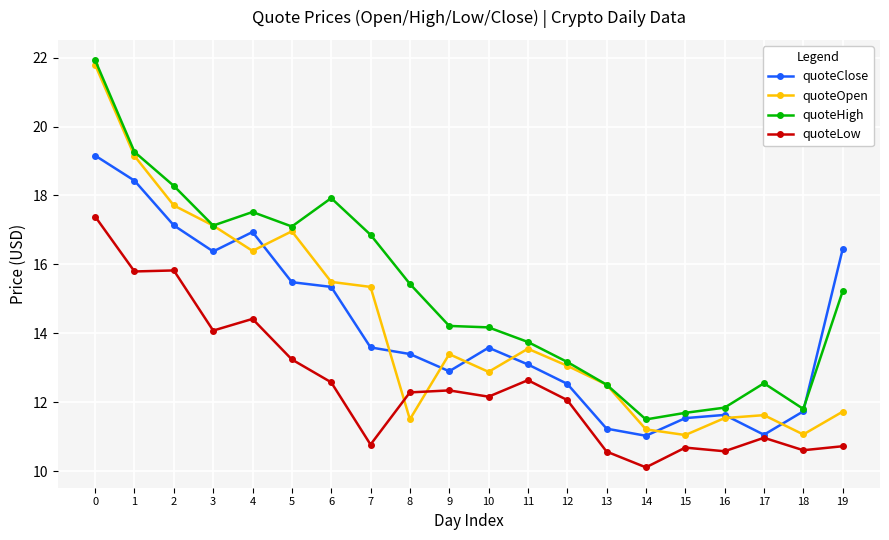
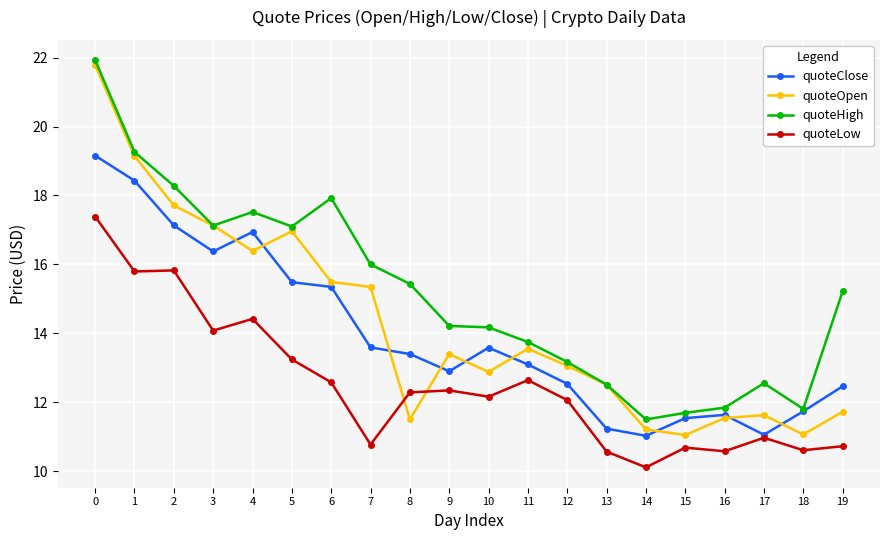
  {
    "quoteClose": {
      "0": 19.2,
      "1": 18.4,
      "2": 17.1,
      "3": 16.4,
      "4": 16.9,
      "5": 15.5,
      "6": 15.3,
      "7": 13.6,
      "8": 13.4,
      "9": 12.9,
      "10": 13.6,
      "11": 13.1,
      "12": 12.5,
      "13": 11.2,
      "14": 11.0,
      "15": 11.5,
      "16": 11.6,
      "17": 11.1,
-     "19": 16.4
+     "19": 12.5
    },
    "quoteOpen": {
      "0": 21.8,
      "1": 19.1,
      "2": 17.7,
      "4": 16.4,
      "5": 17.0,
      "6": 15.5,
      "7": 15.3,
      "8": 11.5,
      "9": 13.4,
      "10": 12.9,
      "11": 13.6,
      "12": 13.1,
      "14": 11.2,
      "15": 11.0,
      "16": 11.5,
      "17": 11.6,
      "18": 11.1,
      "19": 11.7
    },
    "quoteHigh": {
      "0": 21.9,
      "1": 19.3,
      "2": 18.3,
      "4": 17.5,
      "5": 17.1,
      "6": 17.9,
-     "7": 16.9,
+     "7": 16.0,
      "8": 15.4,
      "9": 14.2,
      "10": 14.2,
      "11": 13.7,
      "12": 13.2,
      "14": 11.5,
      "15": 11.7,
      "16": 11.8,
      "17": 12.6,
      "19": 15.2
    },
    "quoteLow": {
      "0": 17.4,
      "1": 15.8,
      "2": 15.8,
      "3": 14.1,
      "4": 14.4,
      "5": 13.2,
      "6": 12.6,
      "7": 10.8,
      "8": 12.3,
      "9": 12.3,
      "10": 12.2,
      "11": 12.6,
      "12": 12.1,
      "13": 10.6,
      "14": 10.1,
      "15": 10.7,
      "16": 10.6,
      "17": 11.0,
      "18": 10.6,
      "19": 10.7
    }
  }
